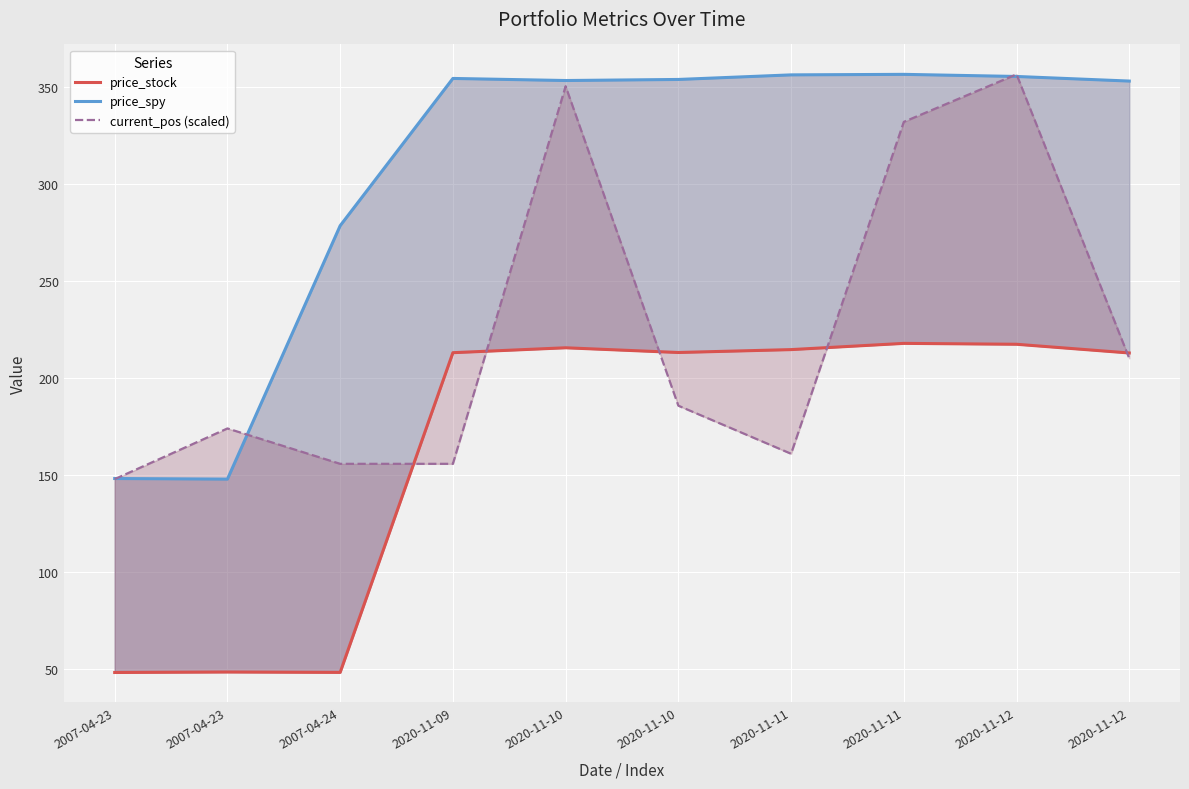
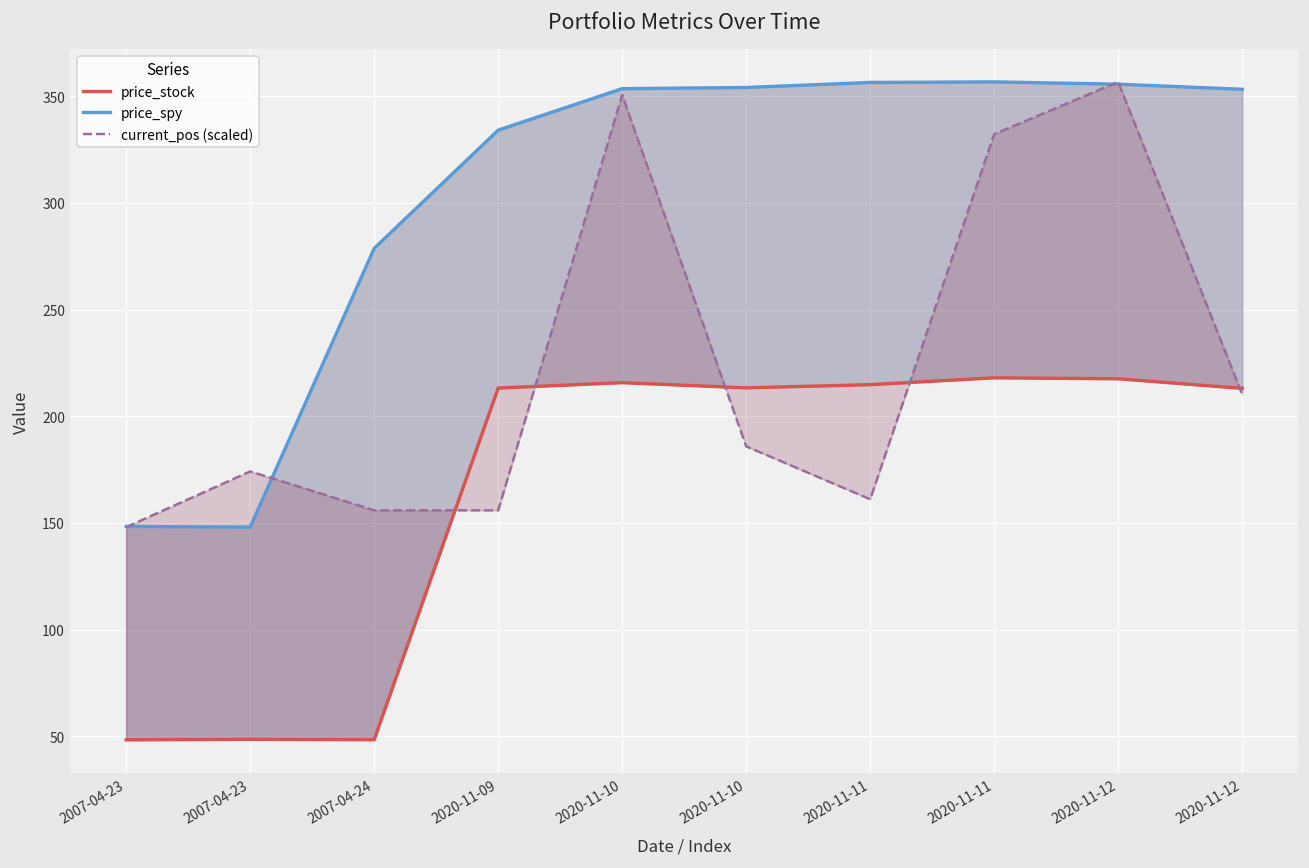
  {
    "price_stock": {
      "2007-04-24": 48
    },
    "price_spy": {
      "2007-04-24": 279,
-     "2020-11-09": 355
+     "2020-11-09": 334
    }
  }
